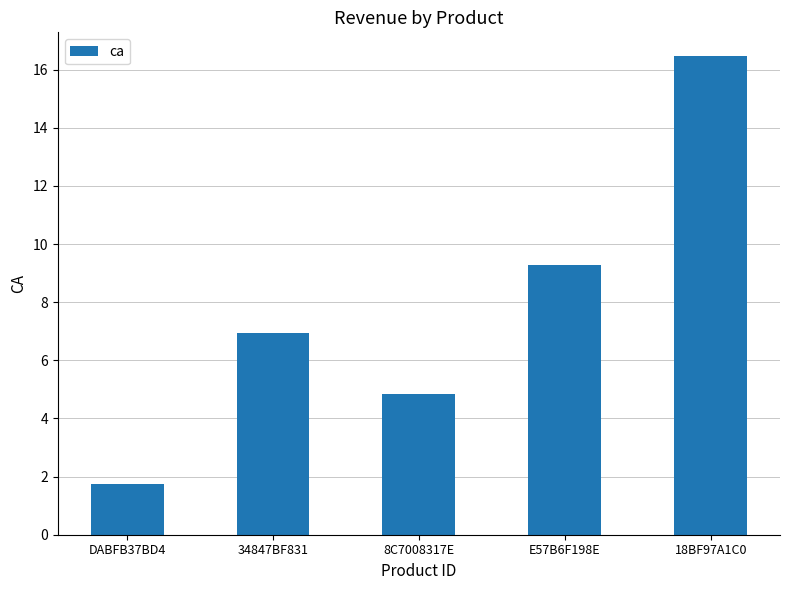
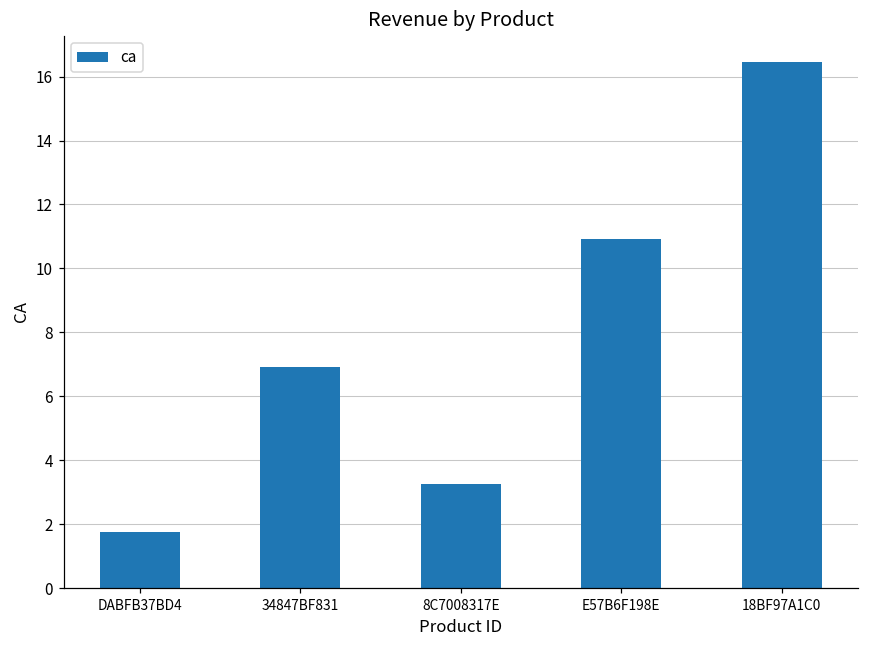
  {
    "DABFB37BD4": 1.8,
    "34847BF831": 6.9,
-   "8C7008317E": 4.8,
-   "E57B6F198E": 9.3,
+   "8C7008317E": 3.2,
+   "E57B6F198E": 10.9,
    "18BF97A1C0": 16.5
  }
